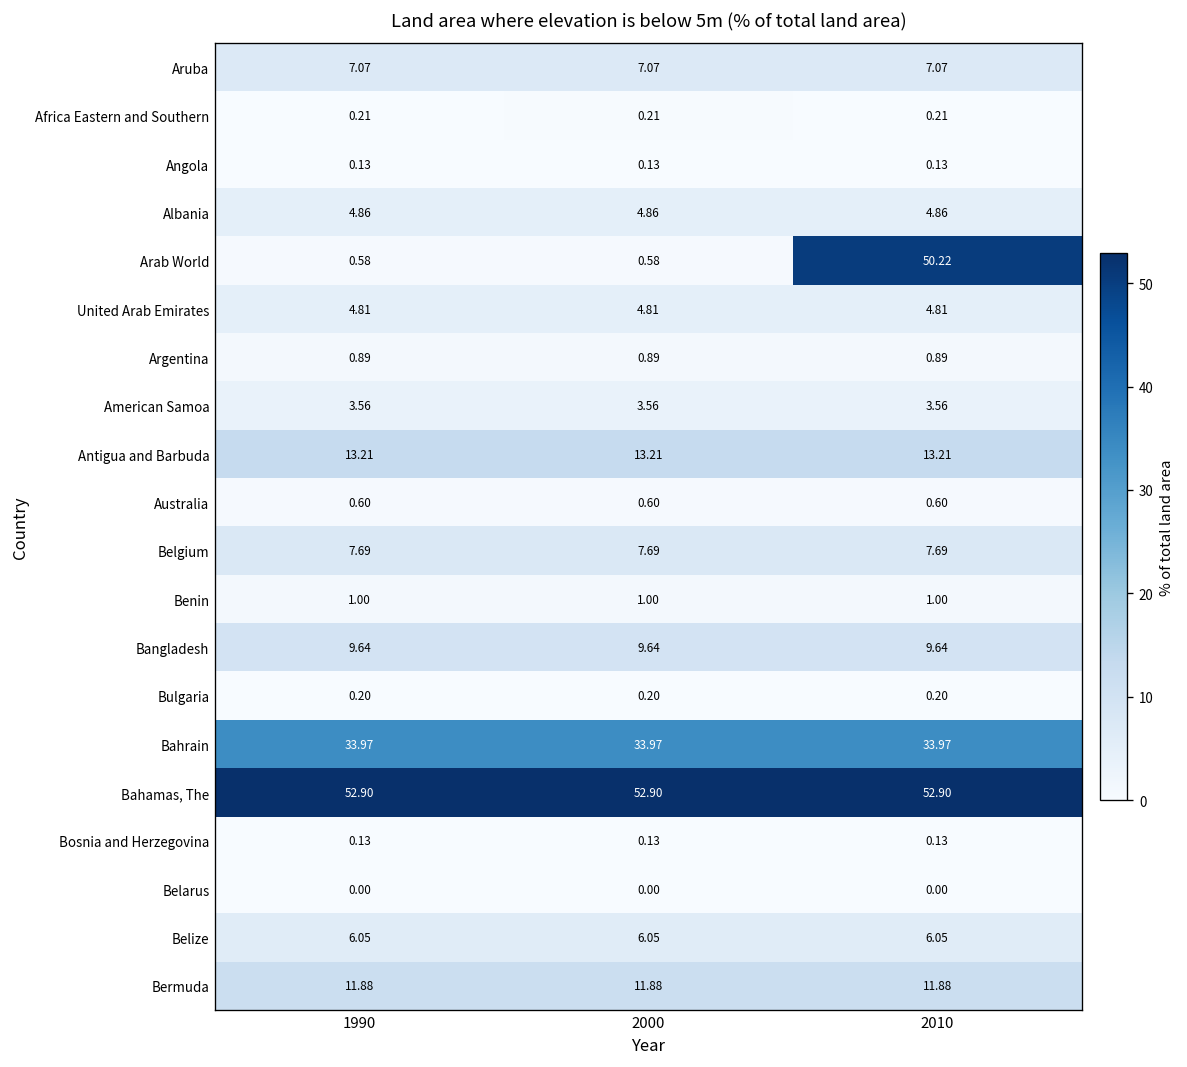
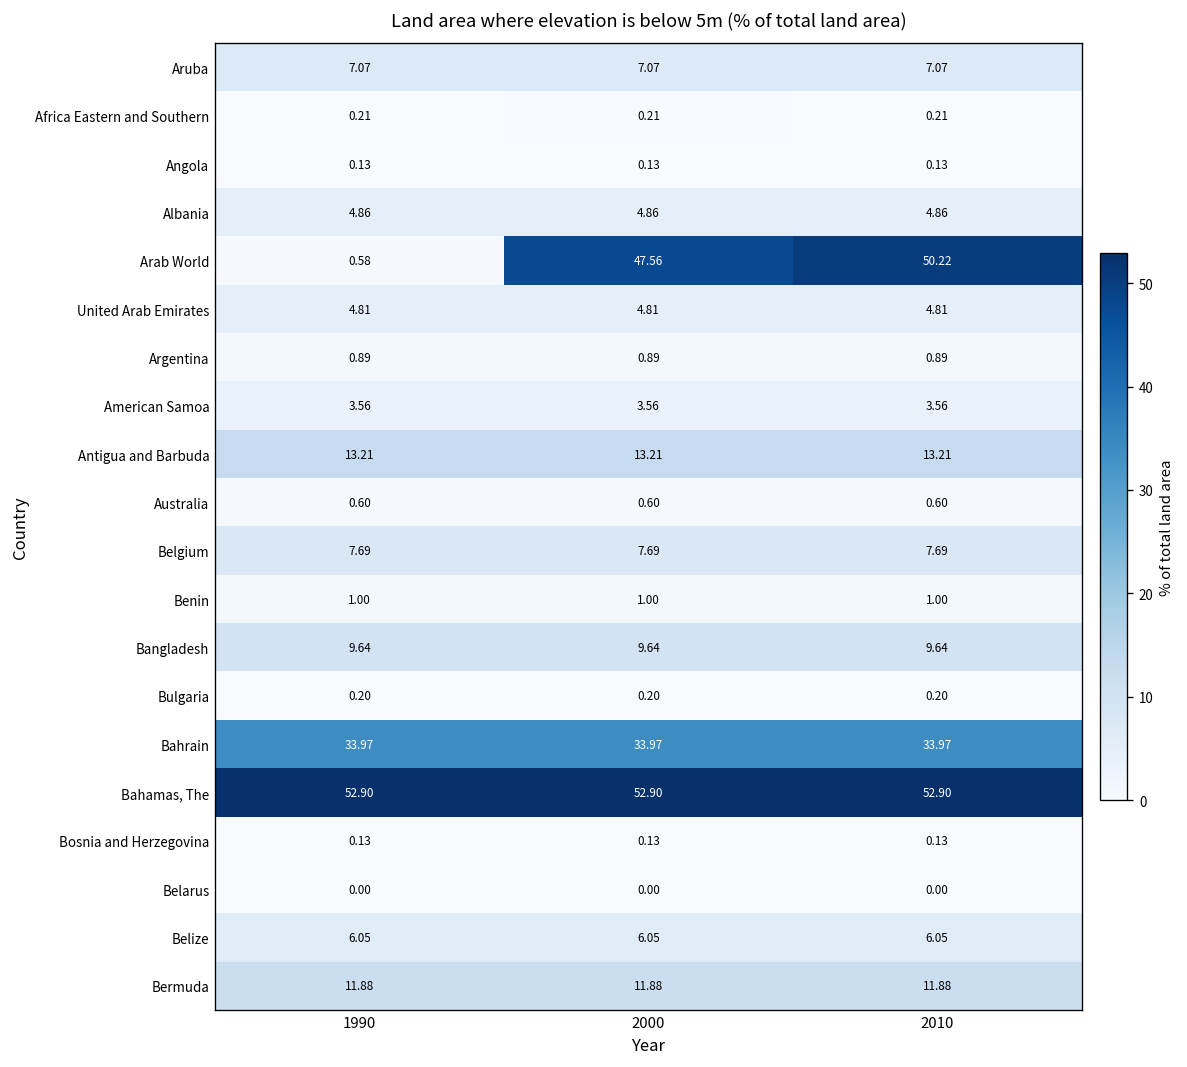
  {
    "Aruba": {
      "1990": 7.07,
      "2000": 7.07,
      "2010": 7.07
    },
    "Africa Eastern and Southern": {
      "1990": 0.21,
      "2000": 0.21,
      "2010": 0.21
    },
    "Angola": {
      "1990": 0.13,
      "2000": 0.13,
      "2010": 0.13
    },
    "Albania": {
      "1990": 4.86,
      "2000": 4.86,
      "2010": 4.86
    },
    "Arab World": {
      "1990": 0.58,
-     "2000": 0.58,
+     "2000": 47.56,
      "2010": 50.22
    },
    "United Arab Emirates": {
      "1990": 4.81,
      "2000": 4.81,
      "2010": 4.81
    },
    "Argentina": {
      "1990": 0.89,
      "2000": 0.89,
      "2010": 0.89
    },
    "American Samoa": {
      "1990": 3.56,
      "2000": 3.56,
      "2010": 3.56
    },
    "Antigua and Barbuda": {
      "1990": 13.21,
      "2000": 13.21,
      "2010": 13.21
    },
    "Australia": {
      "1990": 0.60,
      "2000": 0.60,
      "2010": 0.60
    },
    "Belgium": {
      "1990": 7.69,
      "2000": 7.69,
      "2010": 7.69
    },
    "Benin": {
      "1990": 1.00,
      "2000": 1.00,
      "2010": 1.00
    },
    "Bangladesh": {
      "1990": 9.64,
      "2000": 9.64,
      "2010": 9.64
    },
    "Bulgaria": {
      "1990": 0.20,
      "2000": 0.20,
      "2010": 0.20
    },
    "Bahrain": {
      "1990": 33.97,
      "2000": 33.97,
      "2010": 33.97
    },
    "Bahamas, The": {
      "1990": 52.90,
      "2000": 52.90,
      "2010": 52.90
    },
    "Bosnia and Herzegovina": {
      "1990": 0.13,
      "2000": 0.13,
      "2010": 0.13
    },
    "Belarus": {
      "1990": 0.00,
      "2000": 0.00,
      "2010": 0.00
    },
    "Belize": {
      "1990": 6.05,
      "2000": 6.05,
      "2010": 6.05
    },
    "Bermuda": {
      "1990": 11.88,
      "2000": 11.88,
      "2010": 11.88
    }
  }
